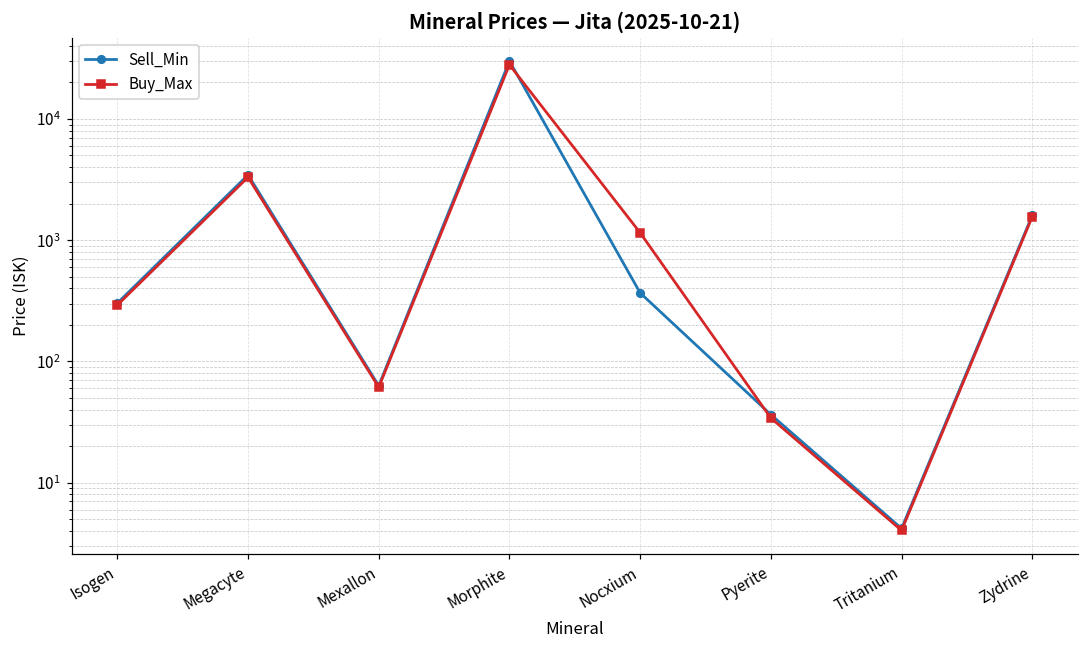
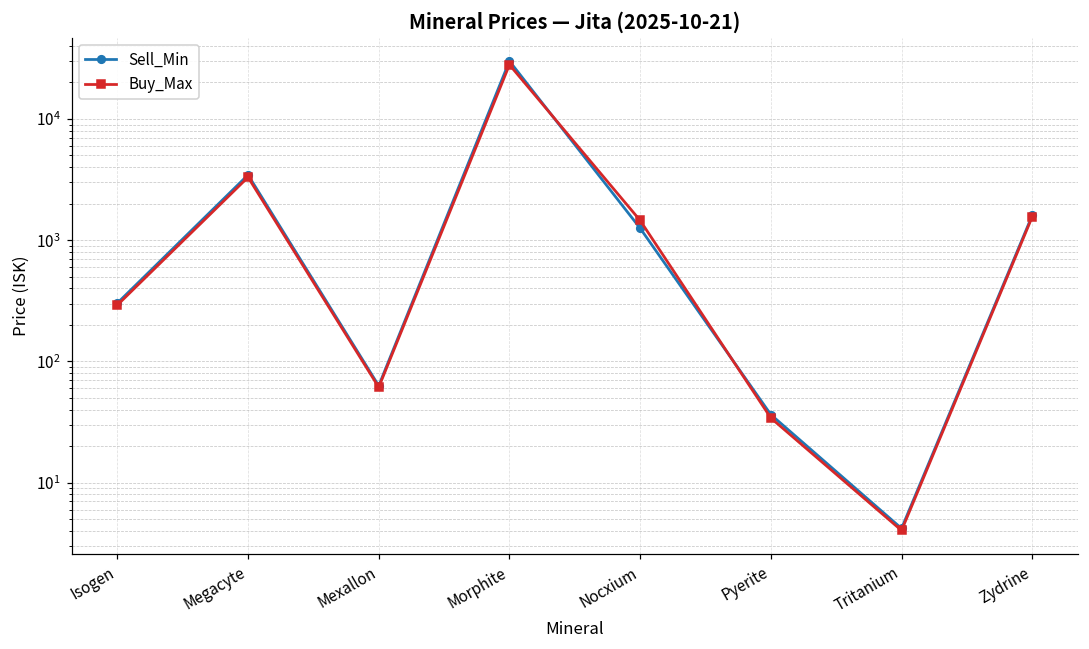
  {
    "Sell_Min": {
      "Morphite": 30000,
-     "Nocxium": 370,
+     "Nocxium": 1300,
      "Pyerite": 36
    },
    "Buy_Max": {
      "Morphite": 28000,
-     "Nocxium": 1200,
+     "Nocxium": 1500,
      "Pyerite": 34
    }
  }
